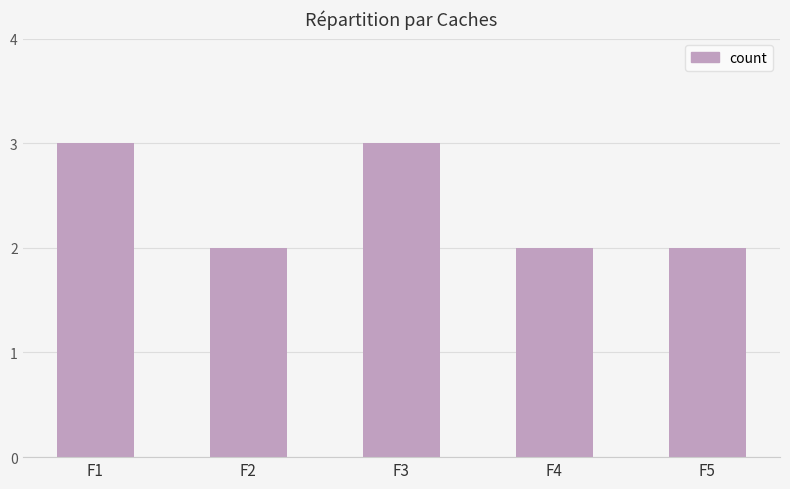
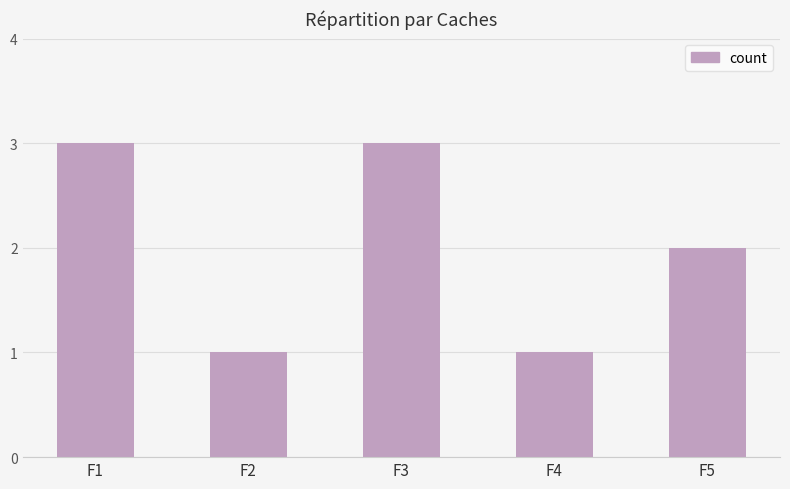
  {
    "F1": 3,
-   "F2": 2,
+   "F2": 1,
    "F3": 3,
-   "F4": 2,
+   "F4": 1,
    "F5": 2
  }
